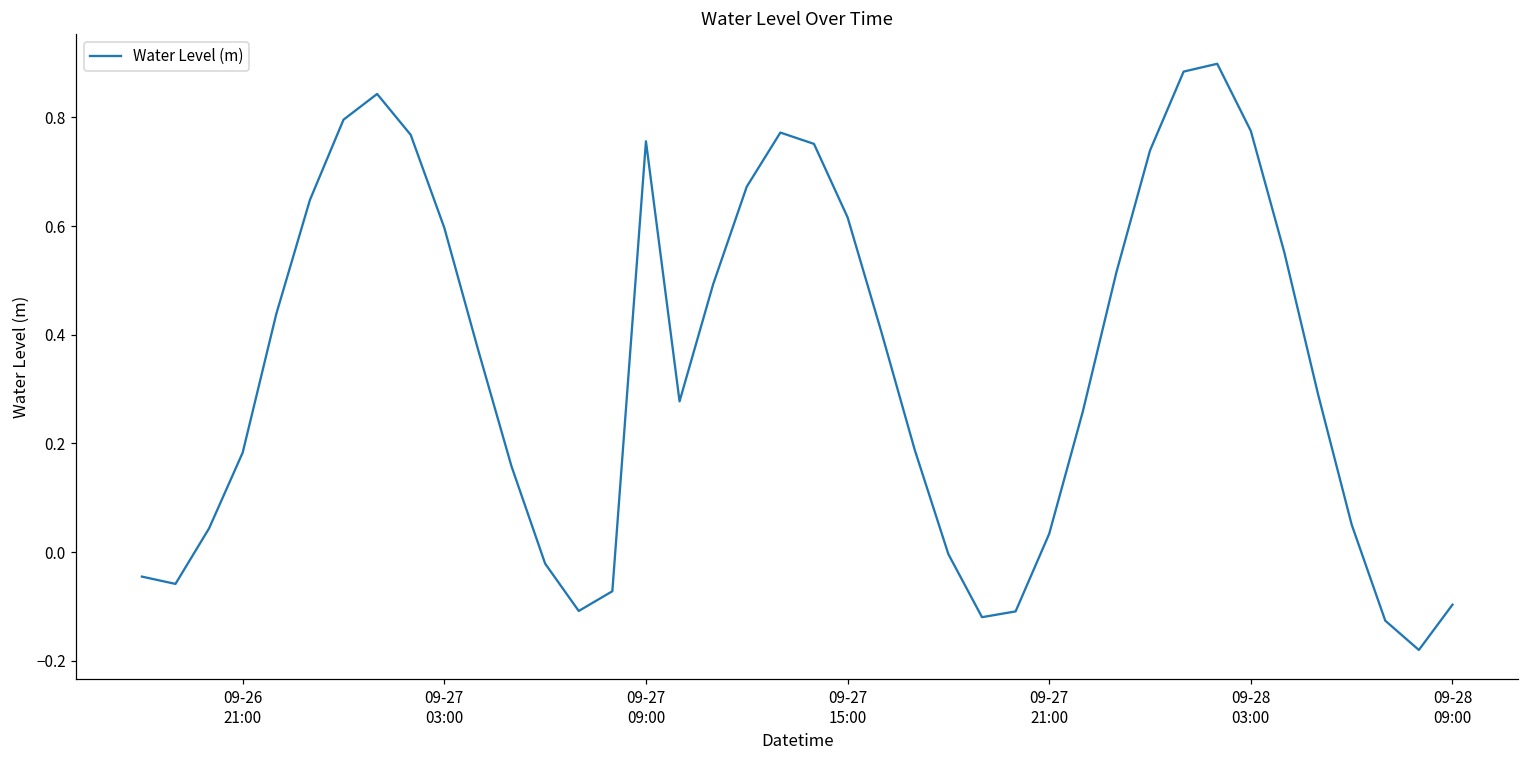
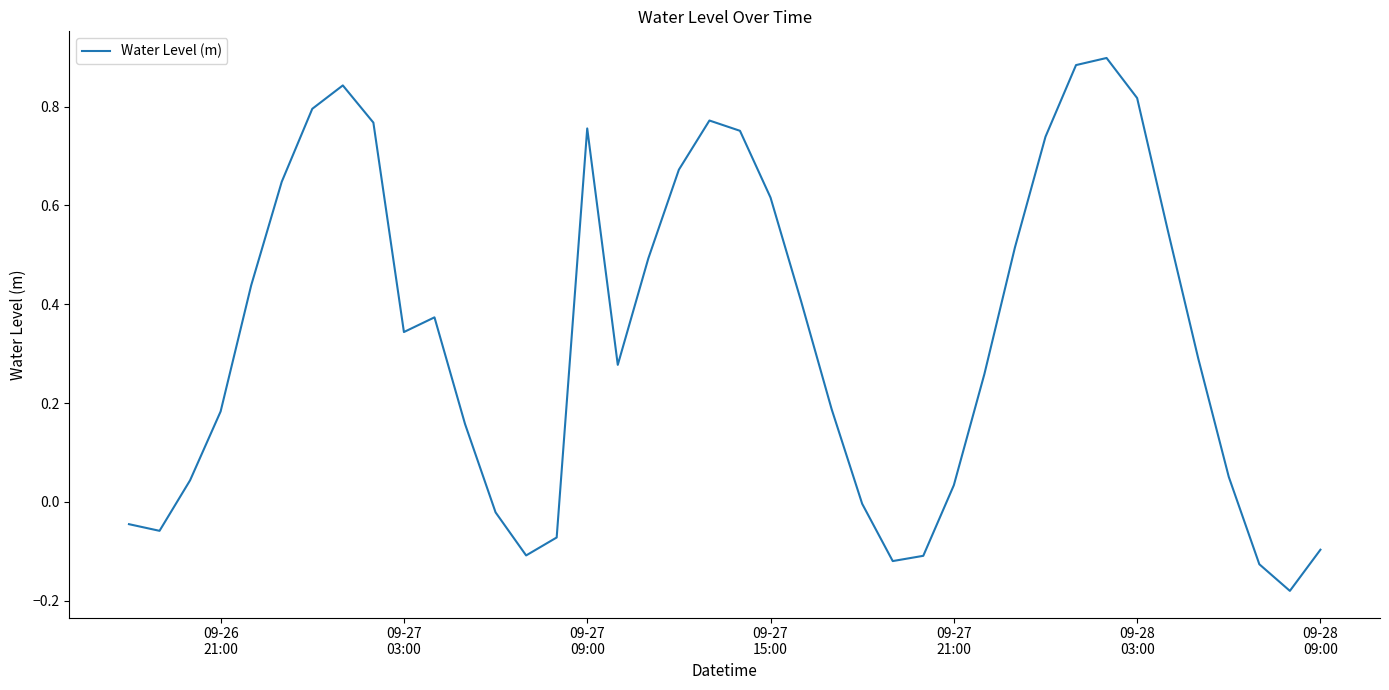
  {
    "09-26 21:00": 0.18,
-   "09-27 03:00": 0.60,
+   "09-27 03:00": 0.34,
    "09-27 09:00": 0.76,
    "09-27 15:00": 0.62,
    "09-27 21:00": 0.03,
-   "09-28 03:00": 0.77,
+   "09-28 03:00": 0.82,
    "09-28 09:00": -0.10
  }
